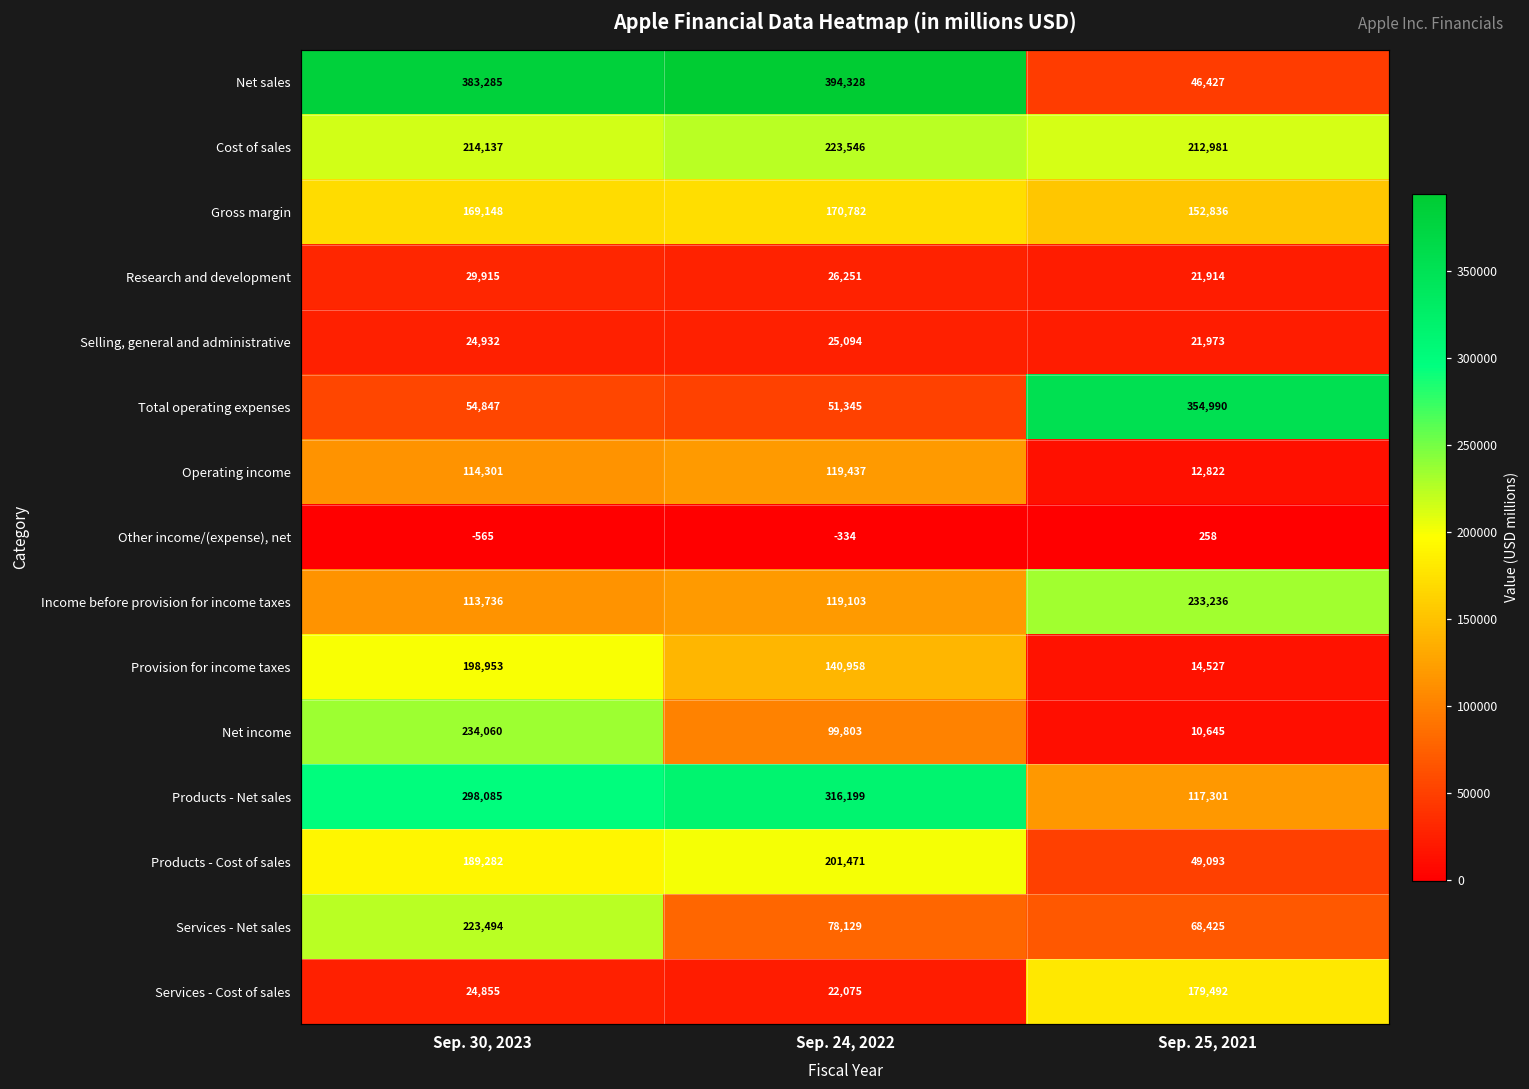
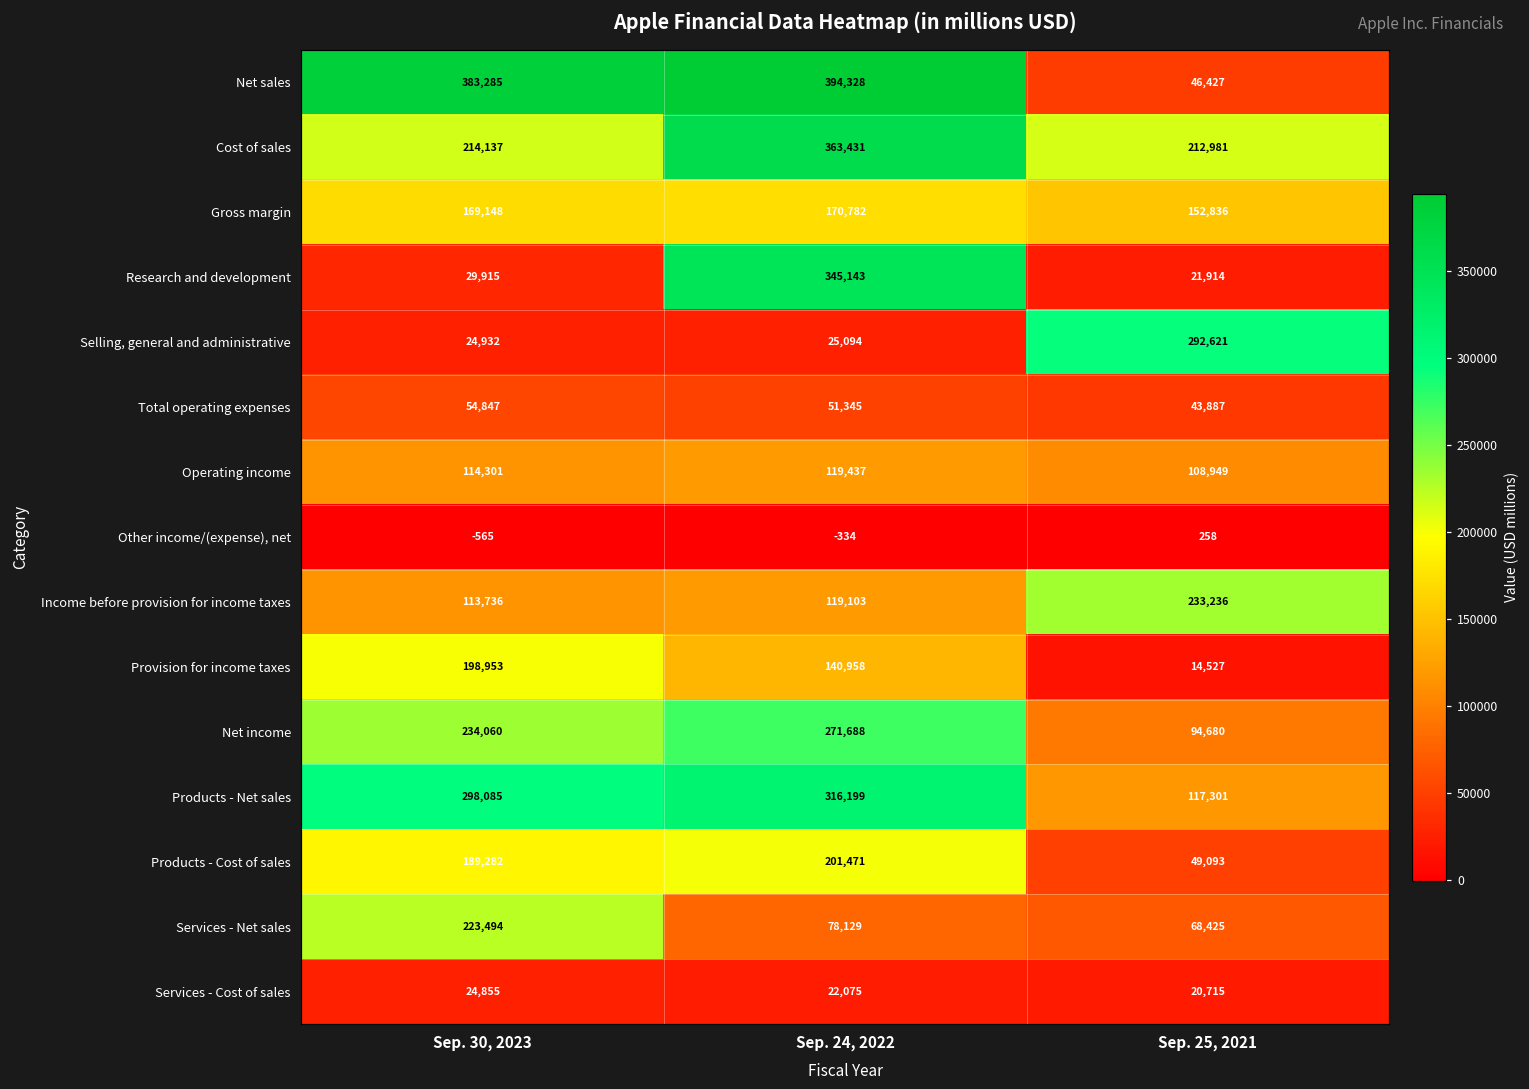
  {
    "Net sales": {
      "Sep. 30, 2023": "383,285",
      "Sep. 24, 2022": "394,328",
      "Sep. 25, 2021": "46,427"
    },
    "Cost of sales": {
      "Sep. 30, 2023": "214,137",
-     "Sep. 24, 2022": "223,546",
+     "Sep. 24, 2022": "363,431",
      "Sep. 25, 2021": "212,981"
    },
    "Gross margin": {
      "Sep. 30, 2023": "169,148",
      "Sep. 24, 2022": "170,782",
      "Sep. 25, 2021": "152,836"
    },
    "Research and development": {
      "Sep. 30, 2023": "29,915",
-     "Sep. 24, 2022": "26,251",
+     "Sep. 24, 2022": "345,143",
      "Sep. 25, 2021": "21,914"
    },
    "Selling, general and administrative": {
      "Sep. 30, 2023": "24,932",
      "Sep. 24, 2022": "25,094",
-     "Sep. 25, 2021": "21,973"
+     "Sep. 25, 2021": "292,621"
    },
    "Total operating expenses": {
      "Sep. 30, 2023": "54,847",
      "Sep. 24, 2022": "51,345",
-     "Sep. 25, 2021": "354,990"
+     "Sep. 25, 2021": "43,887"
    },
    "Operating income": {
      "Sep. 30, 2023": "114,301",
      "Sep. 24, 2022": "119,437",
-     "Sep. 25, 2021": "12,822"
+     "Sep. 25, 2021": "108,949"
    },
    "Other income/(expense), net": {
      "Sep. 30, 2023": "-565",
      "Sep. 24, 2022": "-334",
      "Sep. 25, 2021": "258"
    },
    "Income before provision for income taxes": {
      "Sep. 30, 2023": "113,736",
      "Sep. 24, 2022": "119,103",
      "Sep. 25, 2021": "233,236"
    },
    "Provision for income taxes": {
      "Sep. 30, 2023": "198,953",
      "Sep. 24, 2022": "140,958",
      "Sep. 25, 2021": "14,527"
    },
    "Net income": {
      "Sep. 30, 2023": "234,060",
-     "Sep. 24, 2022": "99,803",
-     "Sep. 25, 2021": "10,645"
+     "Sep. 24, 2022": "271,688",
+     "Sep. 25, 2021": "94,680"
    },
    "Products - Net sales": {
      "Sep. 30, 2023": "298,085",
      "Sep. 24, 2022": "316,199",
      "Sep. 25, 2021": "117,301"
    },
    "Products - Cost of sales": {
      "Sep. 30, 2023": "189,282",
      "Sep. 24, 2022": "201,471",
      "Sep. 25, 2021": "49,093"
    },
    "Services - Net sales": {
      "Sep. 30, 2023": "223,494",
      "Sep. 24, 2022": "78,129",
      "Sep. 25, 2021": "68,425"
    },
    "Services - Cost of sales": {
      "Sep. 30, 2023": "24,855",
      "Sep. 24, 2022": "22,075",
-     "Sep. 25, 2021": "179,492"
+     "Sep. 25, 2021": "20,715"
    }
  }
